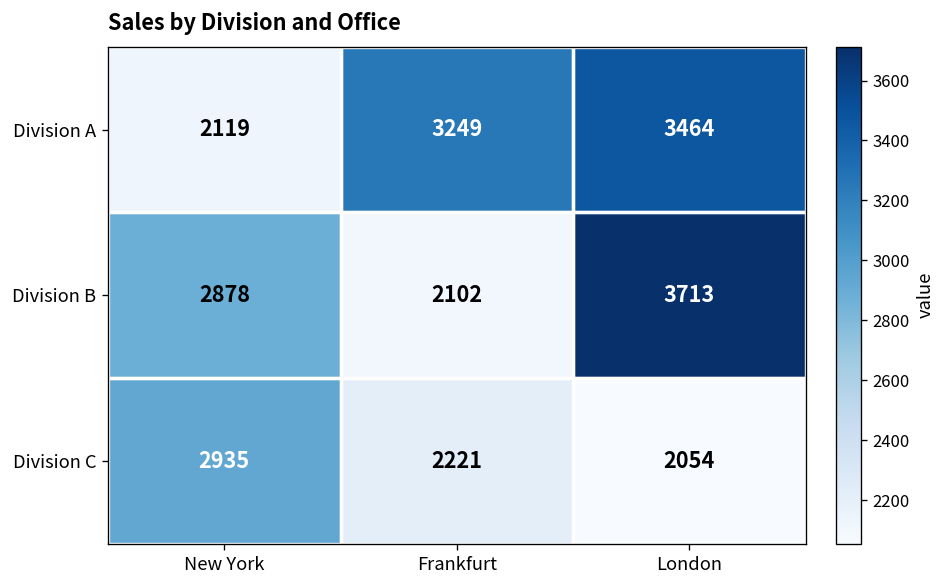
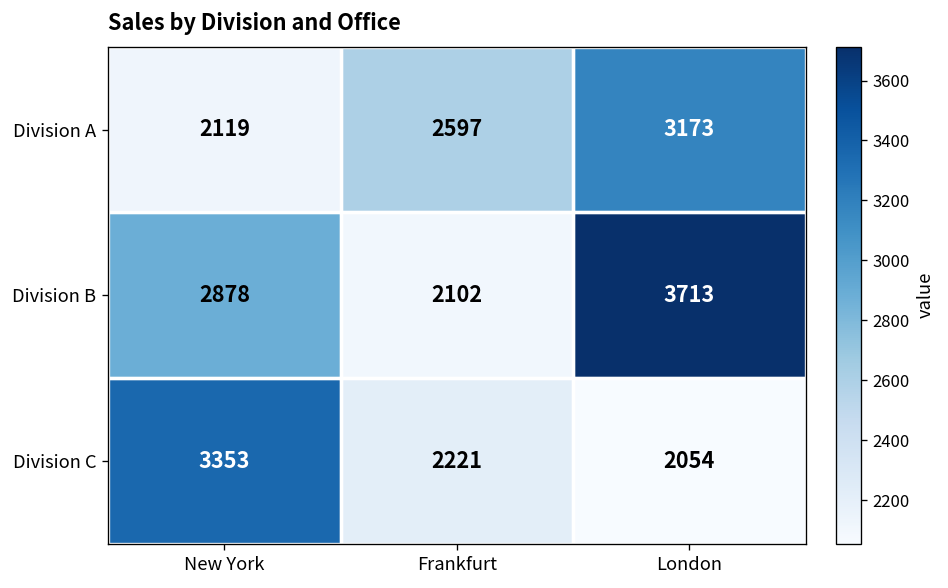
  {
    "Division A": {
      "New York": 2119,
-     "Frankfurt": 3249,
-     "London": 3464
+     "Frankfurt": 2597,
+     "London": 3173
    },
    "Division B": {
      "New York": 2878,
      "Frankfurt": 2102,
      "London": 3713
    },
    "Division C": {
-     "New York": 2935,
+     "New York": 3353,
      "Frankfurt": 2221,
      "London": 2054
    }
  }
